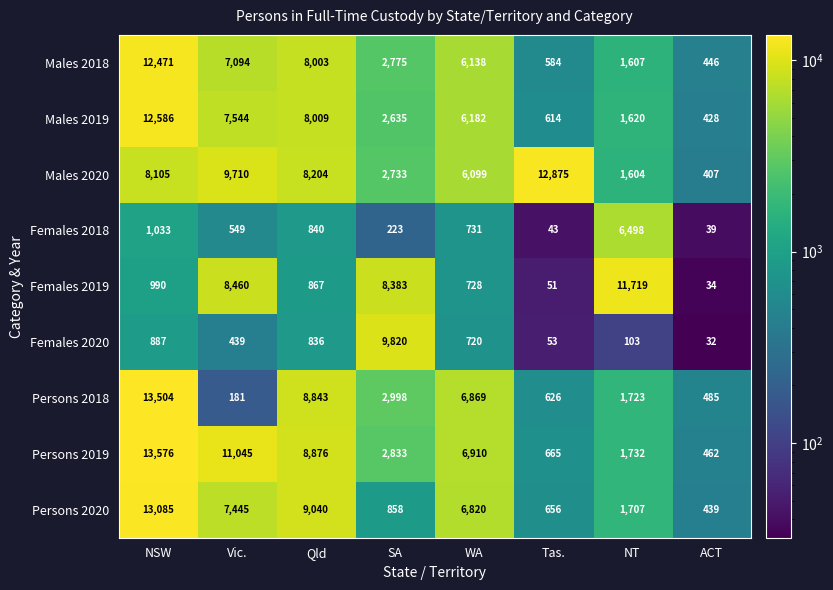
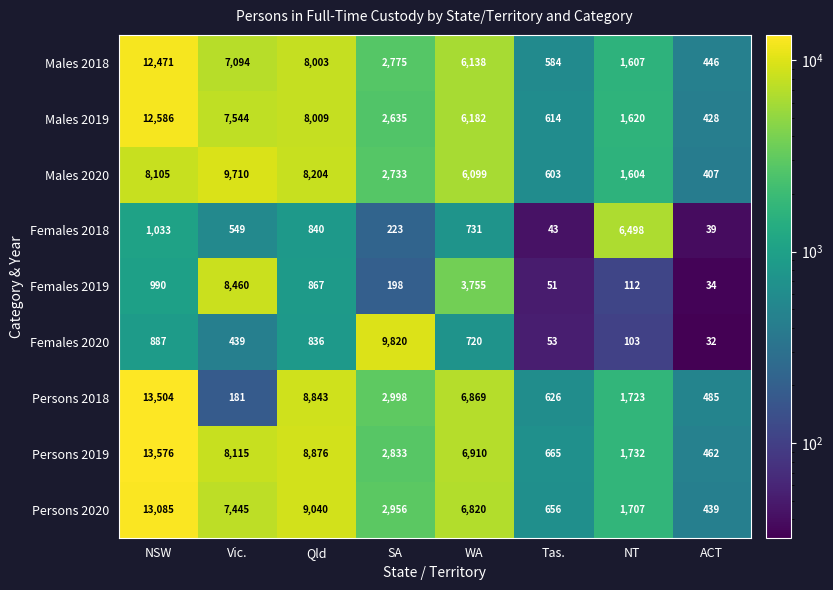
  {
    "Males 2018": {
      "NSW": "12,471",
      "Vic.": "7,094",
      "Qld": "8,003",
      "SA": "2,775",
      "WA": "6,138",
      "Tas.": "584",
      "NT": "1,607",
      "ACT": "446"
    },
    "Males 2019": {
      "NSW": "12,586",
      "Vic.": "7,544",
      "Qld": "8,009",
      "SA": "2,635",
      "WA": "6,182",
      "Tas.": "614",
      "NT": "1,620",
      "ACT": "428"
    },
    "Males 2020": {
      "NSW": "8,105",
      "Vic.": "9,710",
      "Qld": "8,204",
      "SA": "2,733",
      "WA": "6,099",
-     "Tas.": "12,875",
+     "Tas.": "603",
      "NT": "1,604",
      "ACT": "407"
    },
    "Females 2018": {
      "NSW": "1,033",
      "Vic.": "549",
      "Qld": "840",
      "SA": "223",
      "WA": "731",
      "Tas.": "43",
      "NT": "6,498",
      "ACT": "39"
    },
    "Females 2019": {
      "NSW": "990",
      "Vic.": "8,460",
      "Qld": "867",
-     "SA": "8,383",
-     "WA": "728",
+     "SA": "198",
+     "WA": "3,755",
      "Tas.": "51",
-     "NT": "11,719",
+     "NT": "112",
      "ACT": "34"
    },
    "Females 2020": {
      "NSW": "887",
      "Vic.": "439",
      "Qld": "836",
      "SA": "9,820",
      "WA": "720",
      "Tas.": "53",
      "NT": "103",
      "ACT": "32"
    },
    "Persons 2018": {
      "NSW": "13,504",
      "Vic.": "181",
      "Qld": "8,843",
      "SA": "2,998",
      "WA": "6,869",
      "Tas.": "626",
      "NT": "1,723",
      "ACT": "485"
    },
    "Persons 2019": {
      "NSW": "13,576",
-     "Vic.": "11,045",
+     "Vic.": "8,115",
      "Qld": "8,876",
      "SA": "2,833",
      "WA": "6,910",
      "Tas.": "665",
      "NT": "1,732",
      "ACT": "462"
    },
    "Persons 2020": {
      "NSW": "13,085",
      "Vic.": "7,445",
      "Qld": "9,040",
-     "SA": "858",
+     "SA": "2,956",
      "WA": "6,820",
      "Tas.": "656",
      "NT": "1,707",
      "ACT": "439"
    }
  }
